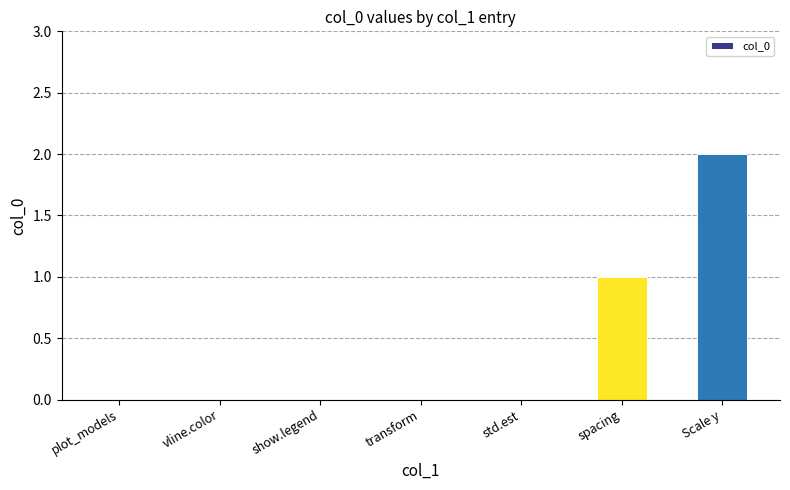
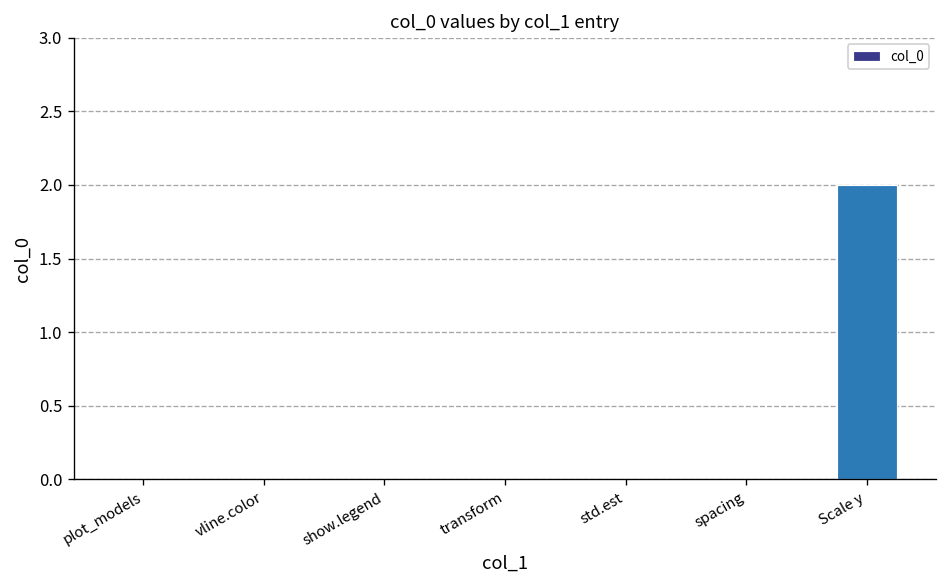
  {
    "plot_models": 0,
    "vline.color": 0,
    "show.legend": 0,
    "transform": 0,
    "std.est": 0,
-   "spacing": 1,
+   "spacing": 0,
    "Scale y": 2
  }
